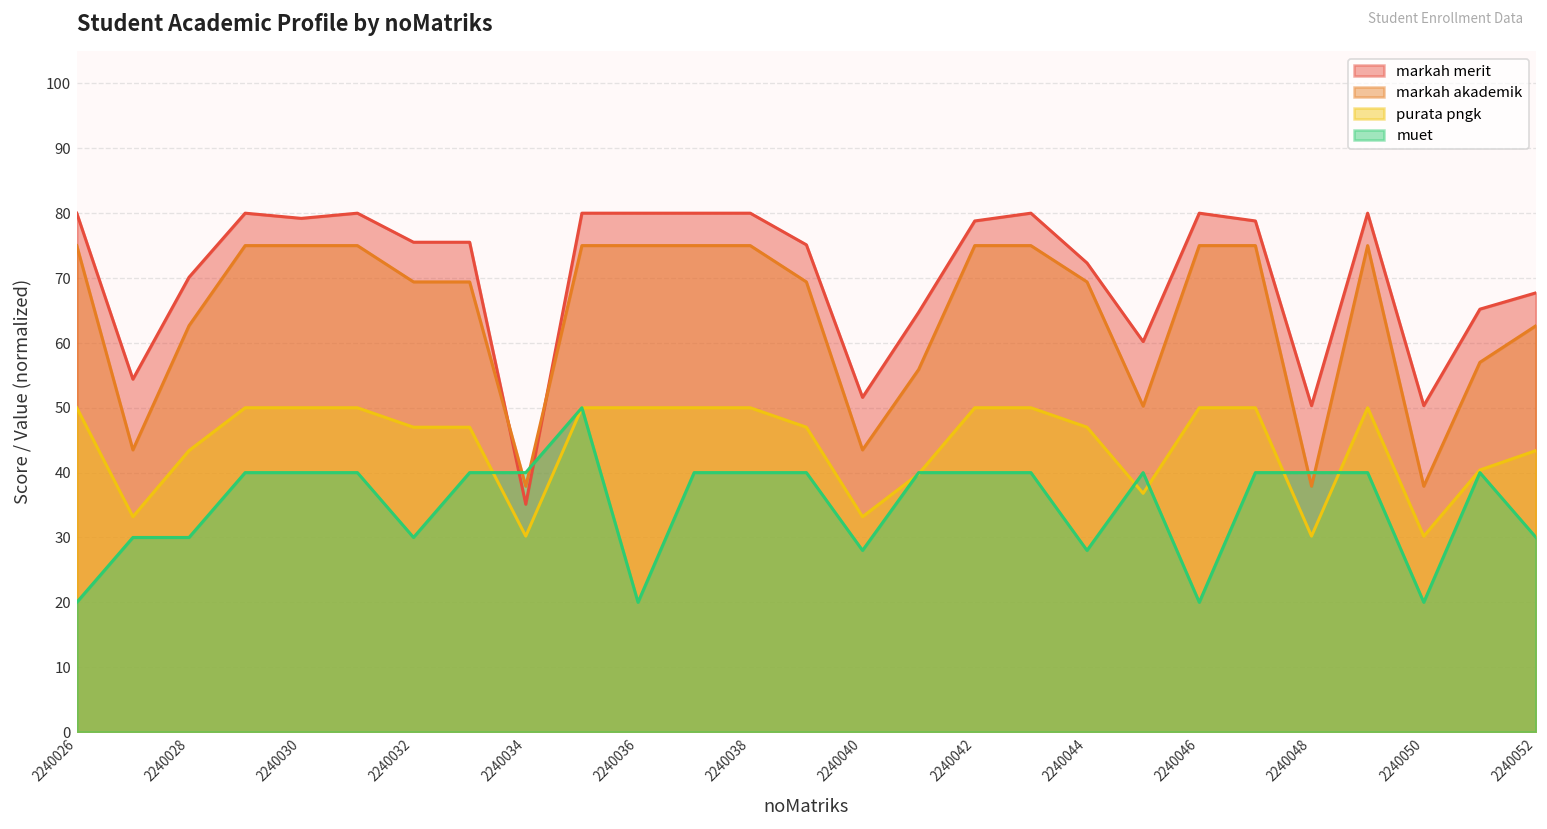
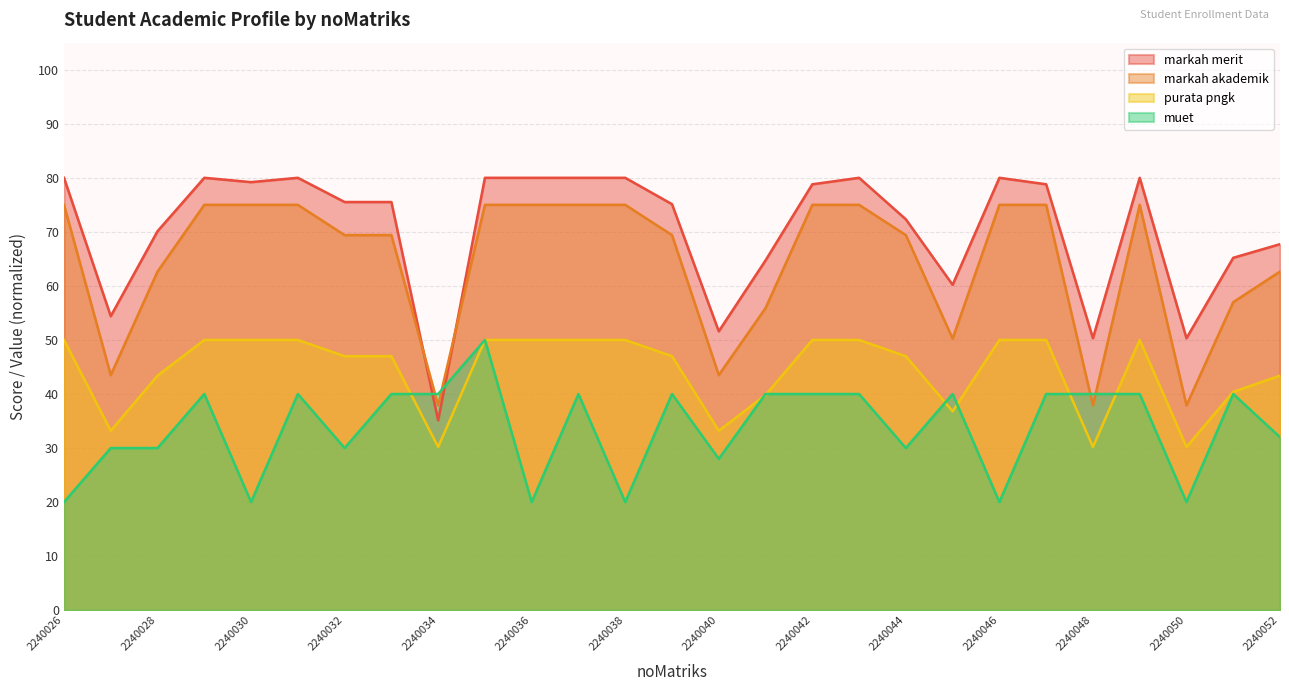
  {
    "muet": {
      "2240026": 20,
      "2240028": 30,
-     "2240030": 40,
+     "2240030": 20,
      "2240032": 30,
      "2240034": 40,
      "2240036": 20,
-     "2240038": 40,
+     "2240038": 20,
      "2240040": 28,
      "2240042": 40,
-     "2240044": 28,
+     "2240044": 30,
      "2240046": 20,
      "2240048": 40,
      "2240050": 20,
-     "2240052": 30
+     "2240052": 32
    }
  }
